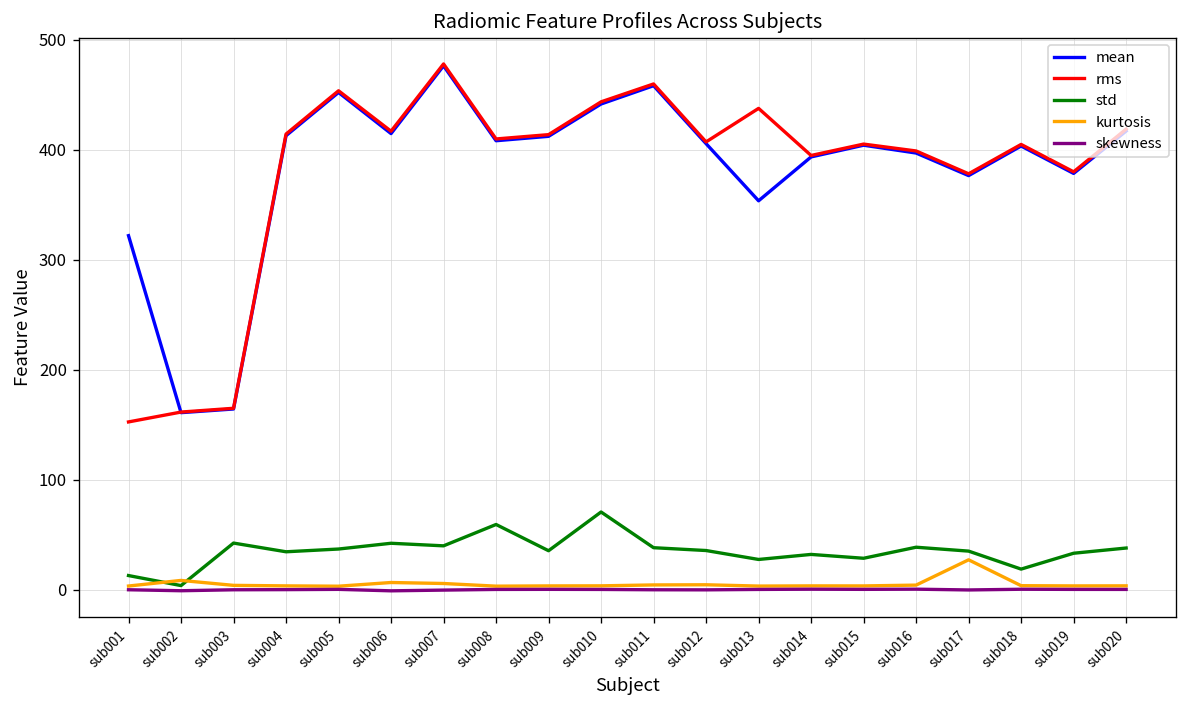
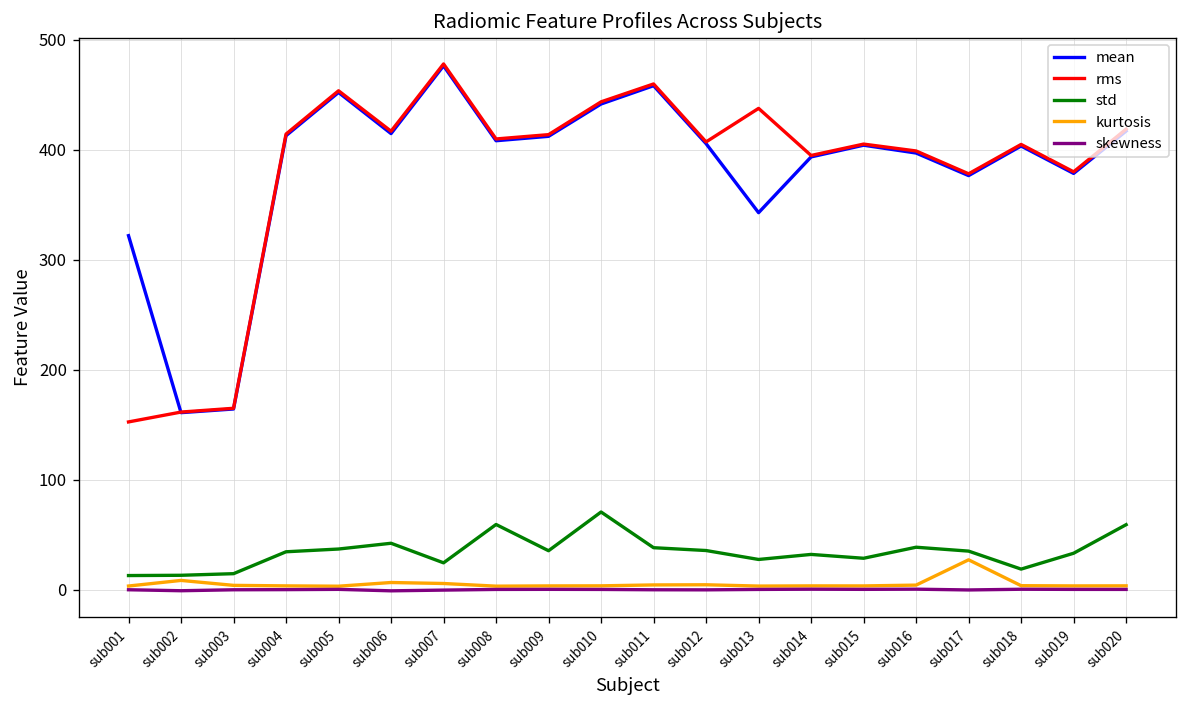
  {
    "mean": {
      "sub001": 320,
-     "sub013": 350
+     "sub013": 340
    },
    "rms": {
      "sub001": 150,
      "sub013": 440
    },
    "std": {
      "sub001": 10,
-     "sub002": 0,
-     "sub003": 40,
+     "sub002": 10,
+     "sub003": 10,
      "sub004": 30,
      "sub005": 40,
      "sub006": 40,
-     "sub007": 40,
+     "sub007": 20,
      "sub008": 60,
      "sub009": 40,
      "sub010": 70,
      "sub011": 40,
      "sub012": 40,
      "sub013": 30,
      "sub014": 30,
      "sub015": 30,
      "sub016": 40,
      "sub017": 40,
      "sub018": 20,
      "sub019": 30,
-     "sub020": 40
+     "sub020": 60
    },
    "kurtosis": {
      "sub001": 0,
      "sub002": 10,
      "sub003": 0,
      "sub004": 0,
      "sub005": 0,
      "sub006": 10,
      "sub007": 10,
      "sub008": 0,
      "sub009": 0,
      "sub010": 0,
      "sub011": 0,
      "sub012": 0,
      "sub013": 0,
      "sub014": 0,
      "sub015": 0,
      "sub016": 0,
      "sub017": 30,
      "sub018": 0,
      "sub019": 0,
      "sub020": 0
    },
    "skewness": {
      "sub001": 0,
      "sub002": 0,
      "sub003": 0,
      "sub004": 0,
      "sub005": 0,
      "sub006": 0,
      "sub007": 0,
      "sub008": 0,
      "sub009": 0,
      "sub010": 0,
      "sub011": 0,
      "sub012": 0,
      "sub013": 0,
      "sub014": 0,
      "sub015": 0,
      "sub016": 0,
      "sub017": 0,
      "sub018": 0,
      "sub019": 0,
      "sub020": 0
    }
  }
